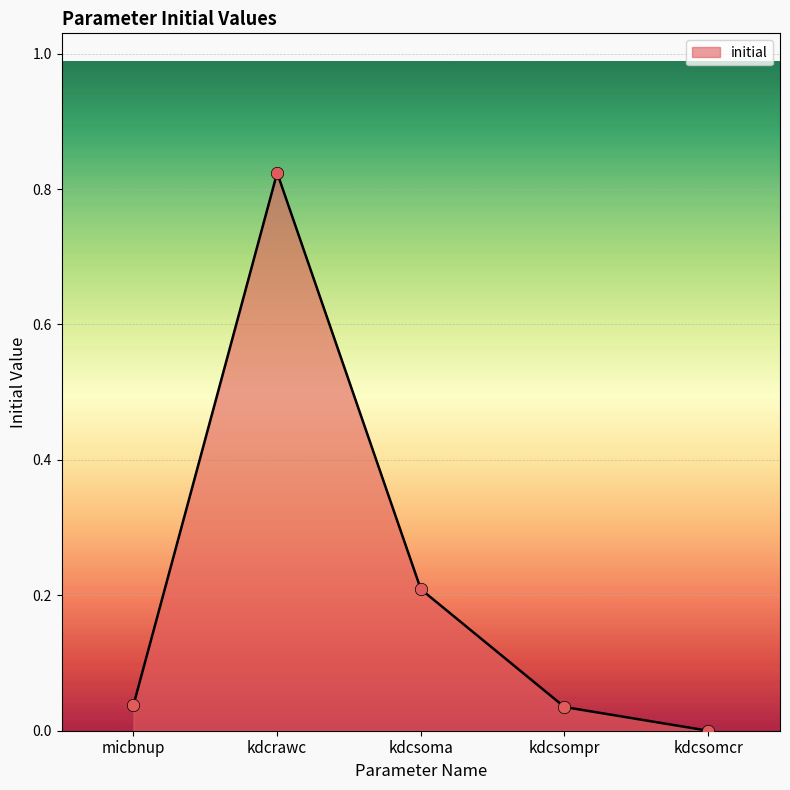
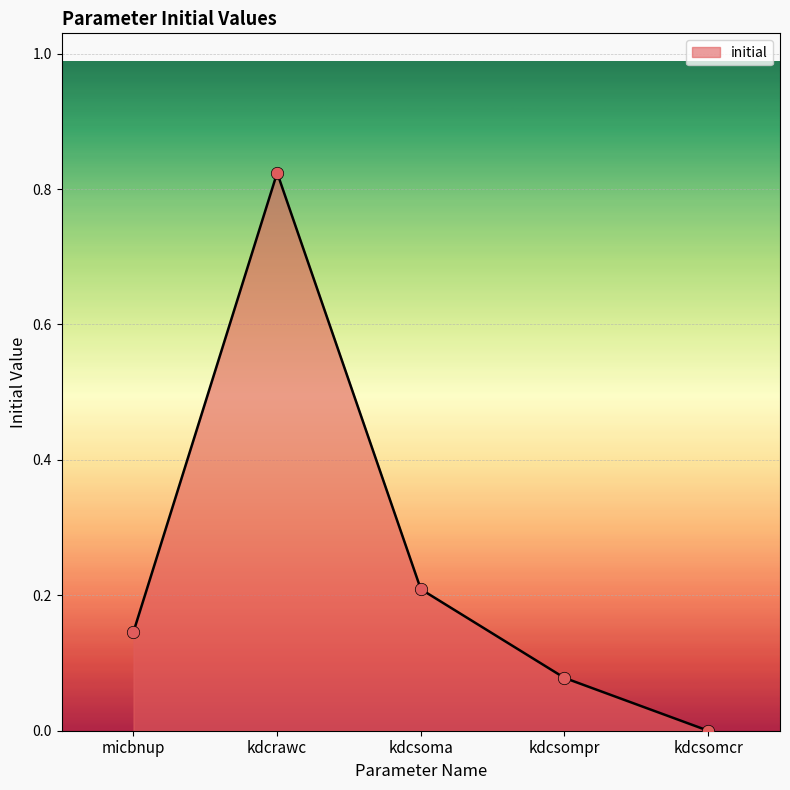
  {
-   "micbnup": 0.04,
+   "micbnup": 0.15,
    "kdcrawc": 0.82,
    "kdcsoma": 0.21,
-   "kdcsompr": 0.04,
+   "kdcsompr": 0.08,
    "kdcsomcr": 0.00
  }
